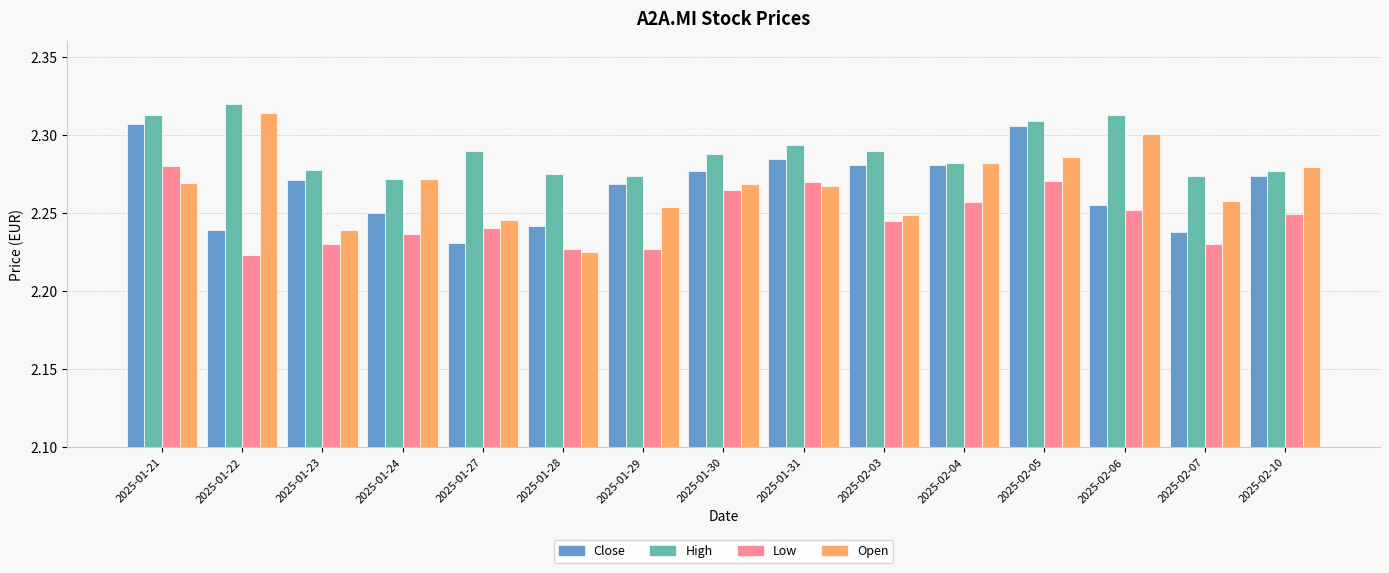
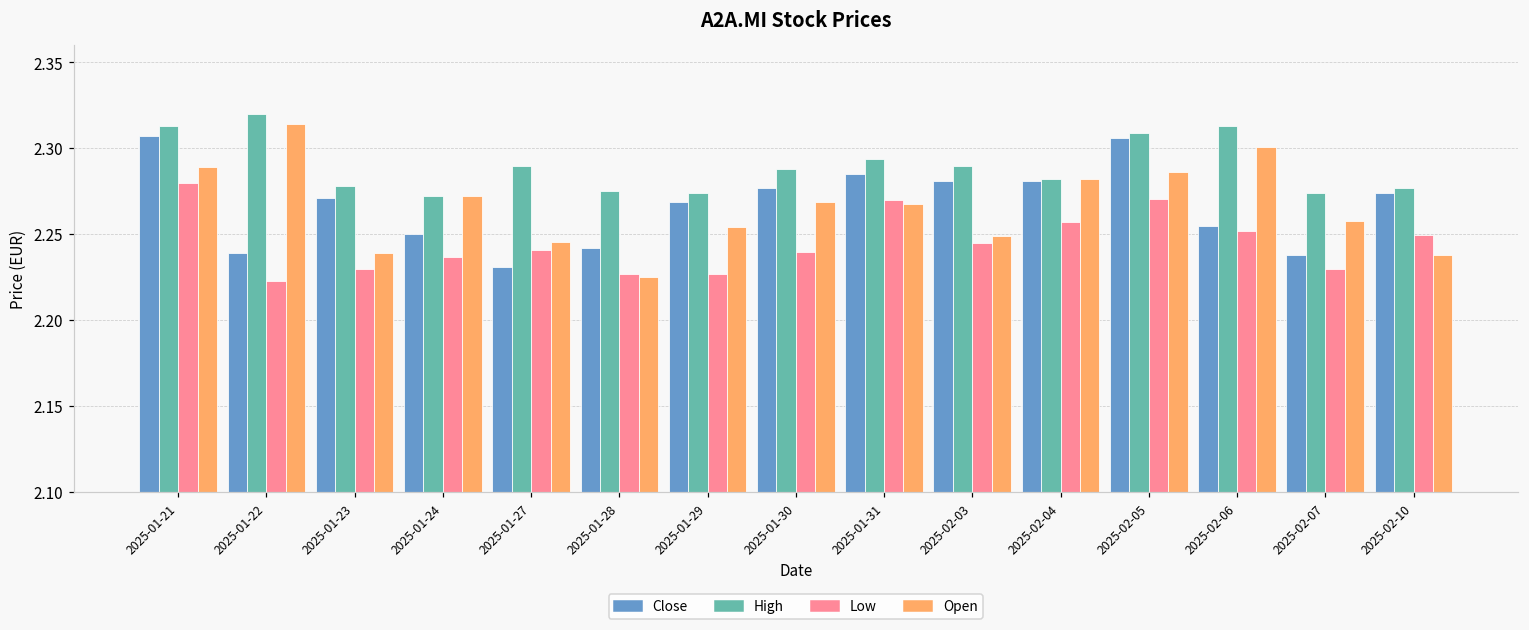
  {
    "Low": {
      "2025-01-21": 2.280,
      "2025-01-22": 2.223,
      "2025-01-23": 2.230,
      "2025-01-24": 2.237,
      "2025-01-27": 2.241,
      "2025-01-28": 2.227,
      "2025-01-29": 2.227,
-     "2025-01-30": 2.265,
+     "2025-01-30": 2.240,
      "2025-01-31": 2.270,
      "2025-02-03": 2.245,
      "2025-02-04": 2.257,
      "2025-02-05": 2.271,
      "2025-02-06": 2.252,
      "2025-02-07": 2.230,
      "2025-02-10": 2.250
    },
    "Open": {
-     "2025-01-21": 2.269,
+     "2025-01-21": 2.289,
      "2025-01-22": 2.314,
      "2025-01-23": 2.239,
      "2025-01-24": 2.272,
      "2025-01-27": 2.246,
      "2025-01-28": 2.225,
      "2025-01-29": 2.254,
      "2025-01-30": 2.269,
      "2025-01-31": 2.268,
      "2025-02-03": 2.249,
      "2025-02-04": 2.282,
      "2025-02-05": 2.286,
      "2025-02-06": 2.301,
      "2025-02-07": 2.258,
-     "2025-02-10": 2.280
+     "2025-02-10": 2.238
    }
  }
